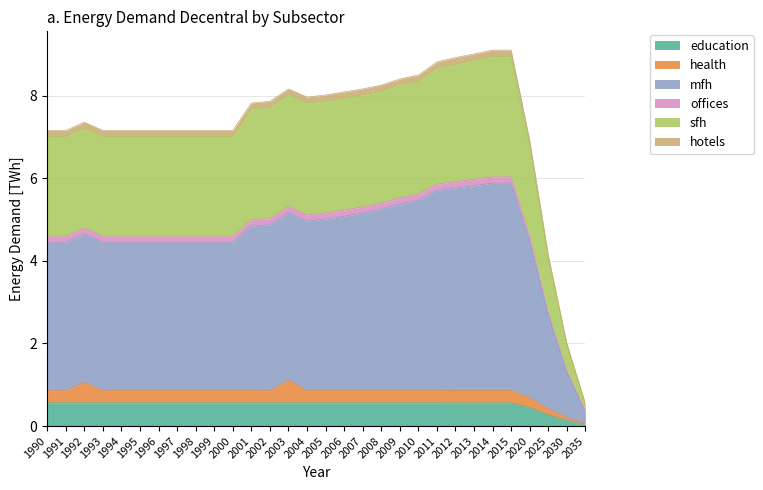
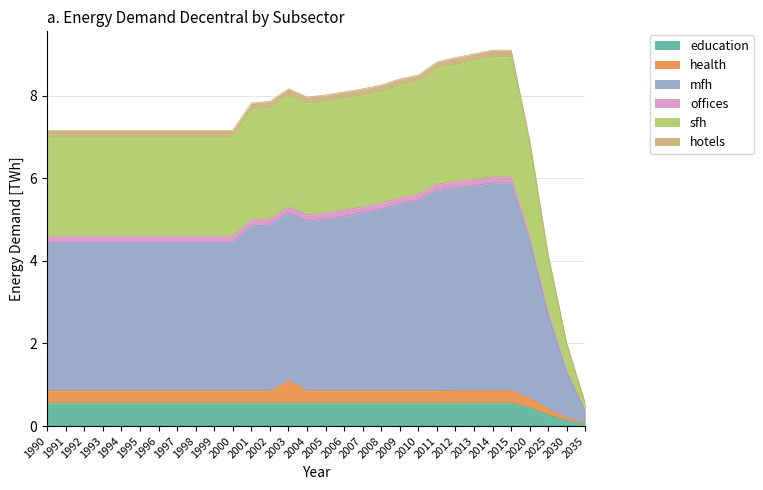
  {
    "education": {
      "1990": 0.6,
      "1991": 0.6,
      "1992": 0.6,
      "1993": 0.6,
      "1994": 0.6,
      "1995": 0.6,
      "1996": 0.6,
      "1997": 0.6,
      "1998": 0.6,
      "1999": 0.6,
      "2000": 0.6,
      "2001": 0.6,
      "2002": 0.6,
      "2003": 0.6,
      "2004": 0.6,
      "2005": 0.6,
      "2006": 0.6,
      "2007": 0.6,
      "2008": 0.6,
      "2009": 0.6,
      "2010": 0.6,
      "2011": 0.6,
      "2012": 0.6,
      "2013": 0.6,
      "2014": 0.6,
      "2015": 0.6,
      "2020": 0.4,
      "2025": 0.3,
      "2030": 0.1
    },
    "health": {
      "1990": 0.3,
      "1991": 0.3,
-     "1992": 0.5,
+     "1992": 0.3,
      "1993": 0.3,
      "1994": 0.3,
      "1995": 0.3,
      "1996": 0.3,
      "1997": 0.3,
      "1998": 0.3,
      "1999": 0.3,
      "2000": 0.3,
      "2001": 0.3,
      "2002": 0.3,
      "2003": 0.5,
      "2004": 0.3,
      "2005": 0.3,
      "2006": 0.3,
      "2007": 0.3,
      "2008": 0.3,
      "2009": 0.3,
      "2010": 0.3,
      "2011": 0.3,
      "2012": 0.3,
      "2013": 0.3,
      "2014": 0.3,
      "2015": 0.3,
      "2020": 0.2,
      "2025": 0.1,
      "2030": 0.1
    },
    "mfh": {
      "1990": 3.6,
      "1991": 3.6,
      "1992": 3.6,
      "1993": 3.6,
      "1994": 3.6,
      "1995": 3.6,
      "1996": 3.6,
      "1997": 3.6,
      "1998": 3.6,
      "1999": 3.6,
      "2000": 3.6,
      "2001": 4.0,
      "2002": 4.0,
      "2003": 4.1,
      "2004": 4.1,
      "2005": 4.2,
      "2006": 4.2,
      "2007": 4.3,
      "2008": 4.4,
      "2009": 4.5,
      "2010": 4.6,
      "2011": 4.9,
      "2012": 4.9,
      "2013": 5.0,
      "2014": 5.0,
      "2015": 5.0,
      "2020": 3.8,
      "2025": 2.3
    },
    "offices": {
      "1990": 0.1,
      "1991": 0.1,
      "1992": 0.1,
      "1993": 0.1,
      "1994": 0.1,
      "1995": 0.1,
      "1996": 0.1,
      "1997": 0.1,
      "1998": 0.1,
      "1999": 0.1,
      "2000": 0.1,
      "2001": 0.1,
      "2002": 0.1,
      "2003": 0.1,
      "2004": 0.1,
      "2005": 0.1,
      "2006": 0.1,
      "2007": 0.1,
      "2008": 0.1,
      "2009": 0.1,
      "2010": 0.1,
      "2011": 0.1,
      "2012": 0.2,
      "2013": 0.2,
      "2014": 0.2,
      "2015": 0.2,
      "2020": 0.1,
      "2025": 0.1
    }
  }
